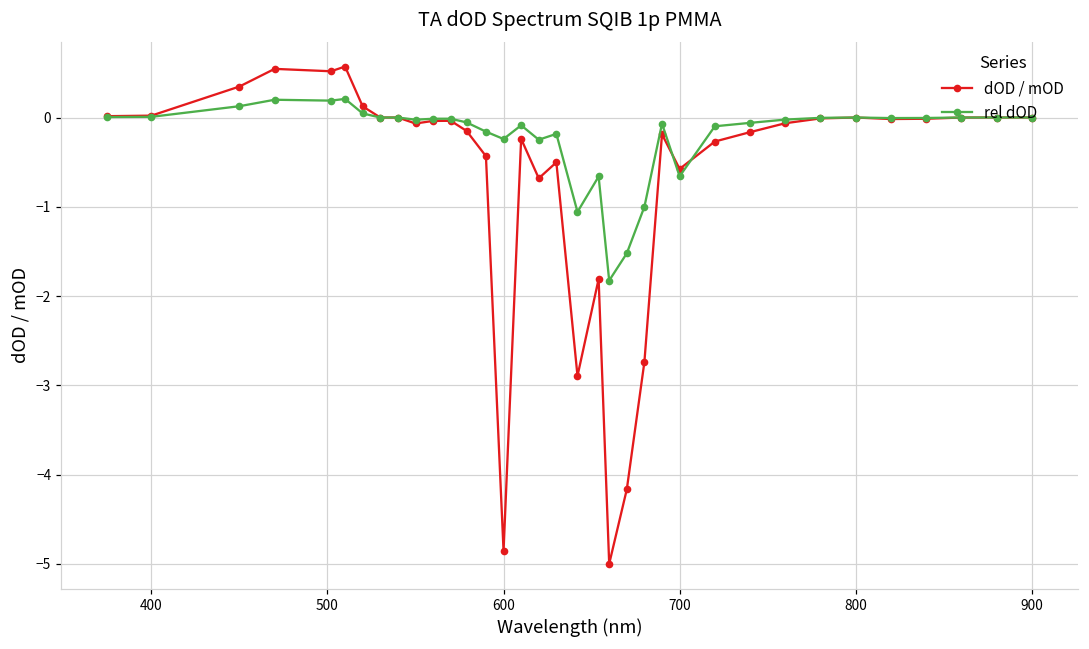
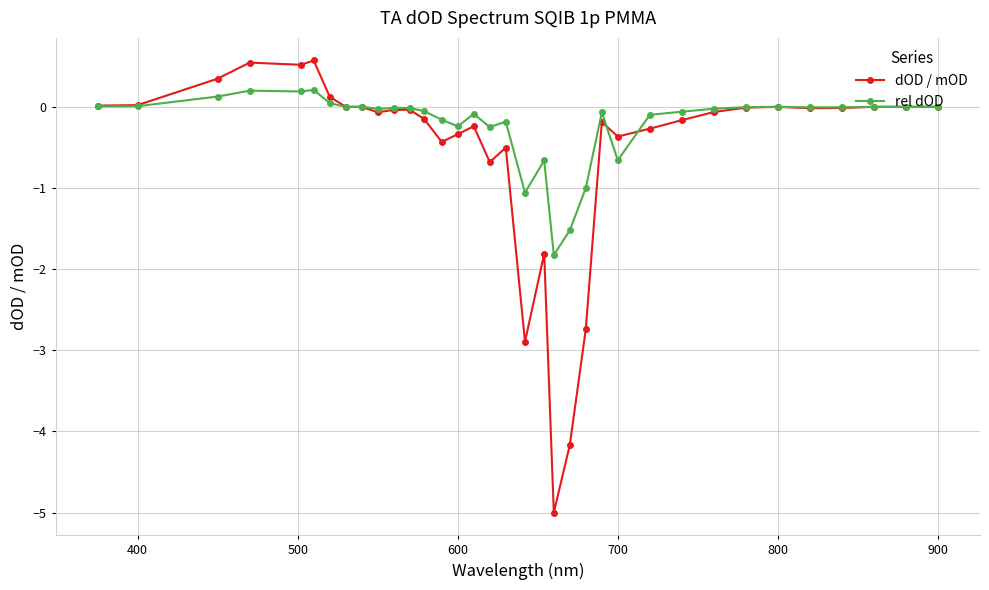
  {
    "dOD / mOD": {
-     "600": -4.9,
-     "700": -0.6
+     "600": -0.3,
+     "700": -0.4
    },
    "rel dOD": {
      "600": -0.2,
      "700": -0.7
    }
  }
